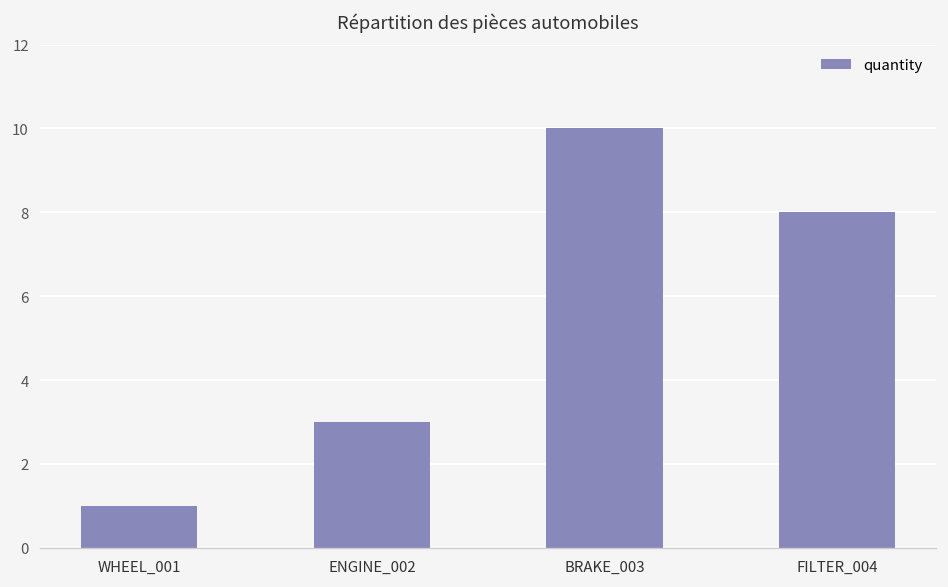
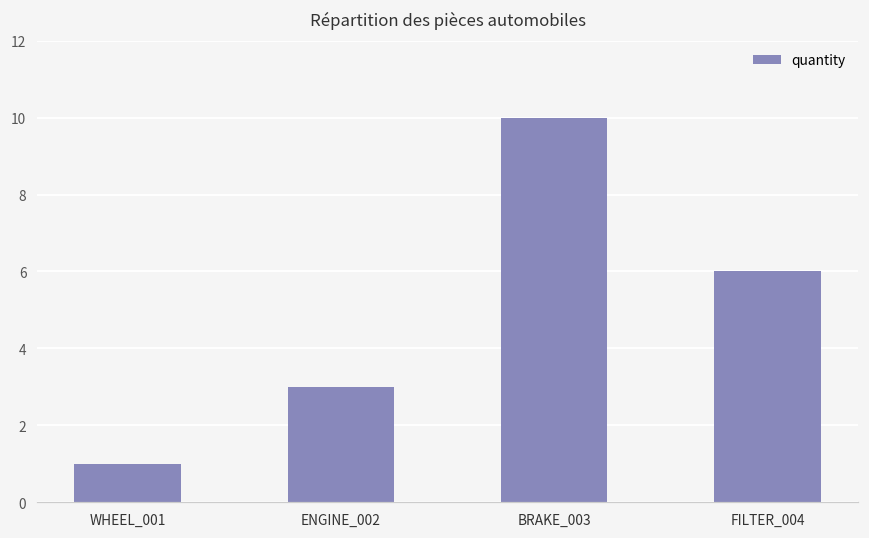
  {
    "WHEEL_001": 1,
    "ENGINE_002": 3,
    "BRAKE_003": 10,
-   "FILTER_004": 8
+   "FILTER_004": 6
  }
